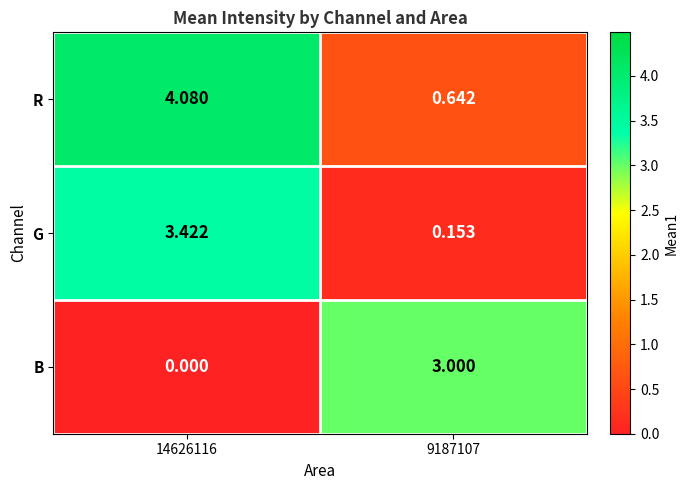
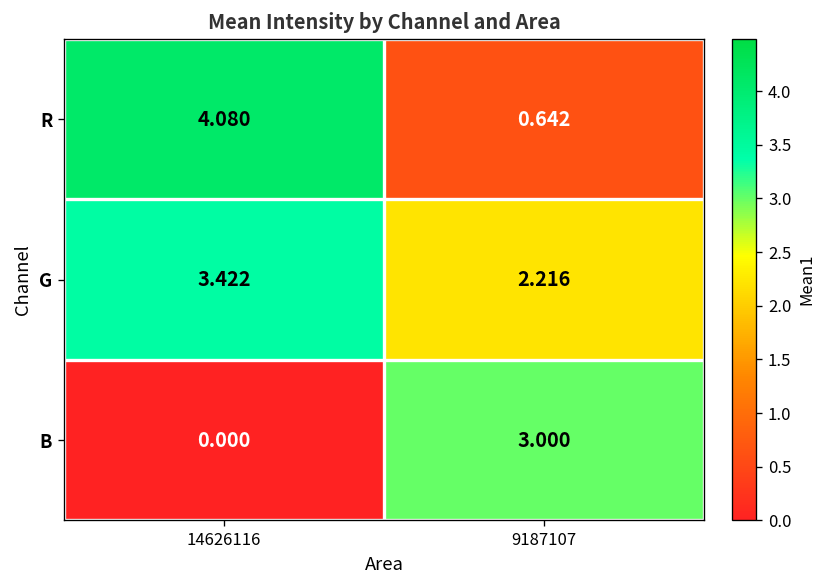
  {
    "R": {
      "14626116": 4.080,
      "9187107": 0.642
    },
    "G": {
      "14626116": 3.422,
-     "9187107": 0.153
+     "9187107": 2.216
    },
    "B": {
      "14626116": 0.000,
      "9187107": 3.000
    }
  }
